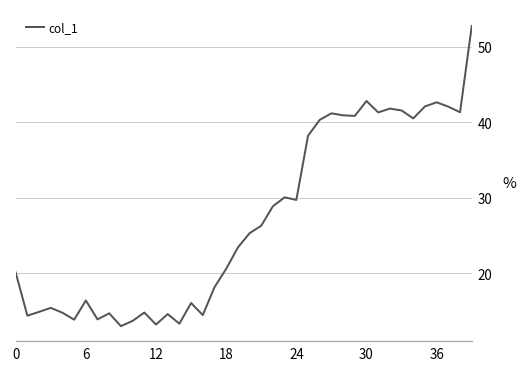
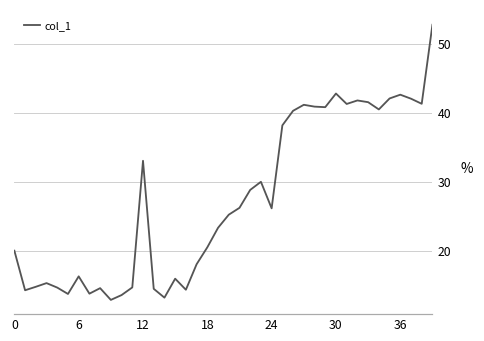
  {
    "0": 20,
    "6": 16,
-   "12": 13,
+   "12": 33,
    "18": 21,
-   "24": 30,
+   "24": 26,
    "30": 43,
    "36": 43
  }
